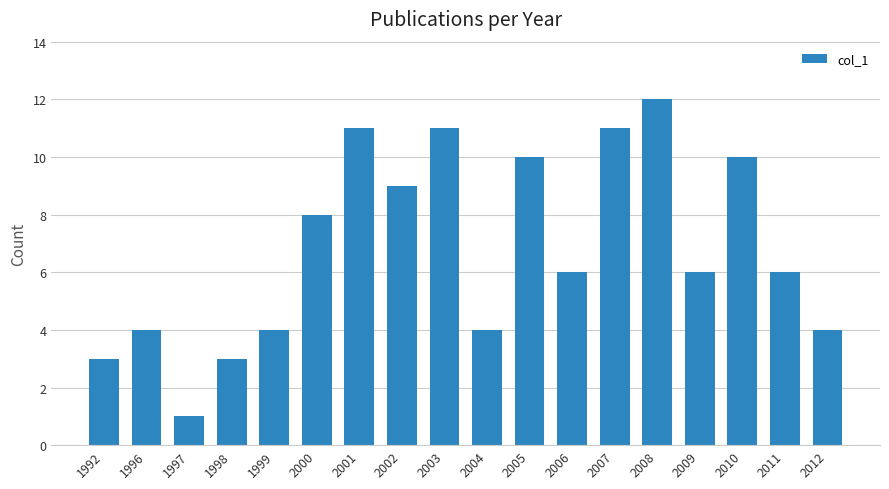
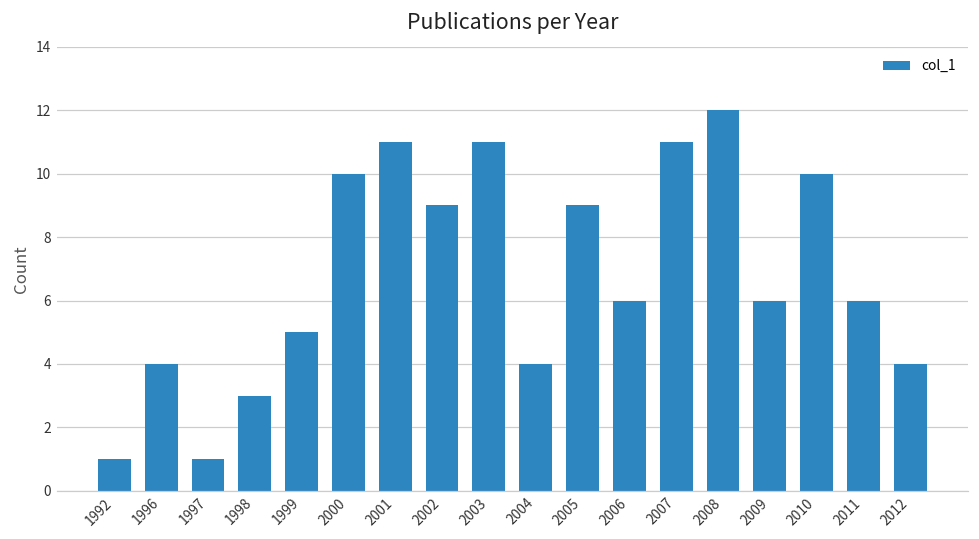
  {
-   "1992": 3,
+   "1992": 1,
    "1996": 4,
    "1997": 1,
    "1998": 3,
-   "1999": 4,
-   "2000": 8,
+   "1999": 5,
+   "2000": 10,
    "2001": 11,
    "2002": 9,
    "2003": 11,
    "2004": 4,
-   "2005": 10,
+   "2005": 9,
    "2006": 6,
    "2007": 11,
    "2008": 12,
    "2009": 6,
    "2010": 10,
    "2011": 6,
    "2012": 4
  }
